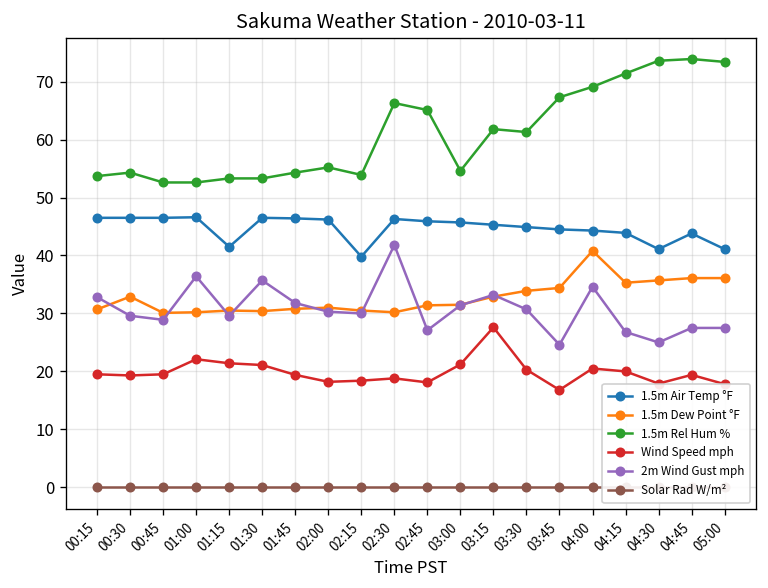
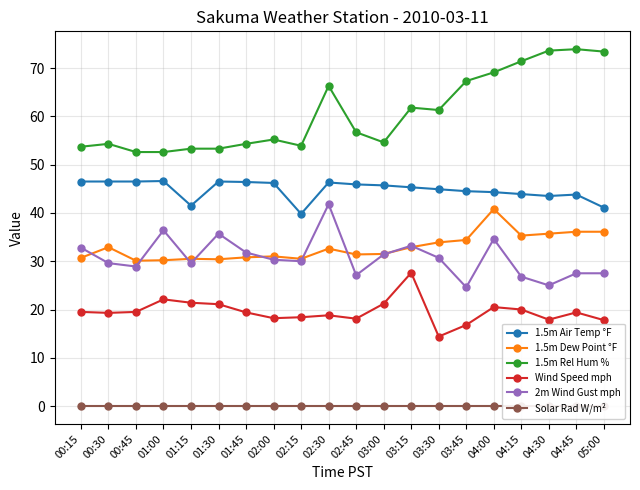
  {
    "1.5m Air Temp °F": {
      "00:15": 47,
      "00:30": 47,
      "00:45": 47,
      "01:00": 47,
      "01:15": 42,
      "01:30": 47,
      "01:45": 46,
      "02:00": 46,
      "02:15": 40,
      "02:30": 46,
      "02:45": 46,
      "03:00": 46,
      "03:15": 45,
      "03:30": 45,
      "03:45": 45,
      "04:00": 44,
      "04:15": 44,
-     "04:30": 41,
+     "04:30": 44,
      "04:45": 44,
      "05:00": 41
    },
    "1.5m Dew Point °F": {
      "00:15": 31,
      "00:30": 33,
      "00:45": 30,
      "01:00": 30,
      "01:15": 31,
      "01:30": 30,
      "01:45": 31,
      "02:00": 31,
-     "02:30": 30,
+     "02:30": 33,
      "02:45": 31,
      "03:30": 34,
      "03:45": 34,
      "04:00": 41,
      "04:15": 35,
      "04:30": 36,
      "04:45": 36,
      "05:00": 36
    },
    "1.5m Rel Hum %": {
      "00:15": 54,
      "00:30": 54,
      "00:45": 53,
      "01:00": 53,
      "01:15": 53,
      "01:30": 53,
      "01:45": 54,
      "02:00": 55,
      "02:15": 54,
      "02:30": 66,
-     "02:45": 65,
+     "02:45": 57,
      "03:00": 55,
      "03:15": 62,
      "03:30": 61,
      "03:45": 67,
      "04:00": 69,
      "04:15": 71,
      "04:30": 74,
      "04:45": 74,
      "05:00": 73
    },
    "Wind Speed mph": {
      "00:15": 20,
      "00:30": 19,
      "00:45": 20,
      "01:00": 22,
      "01:15": 21,
      "01:30": 21,
      "01:45": 19,
      "02:00": 18,
      "02:15": 18,
      "02:30": 19,
      "02:45": 18,
      "03:00": 21,
      "03:15": 28,
-     "03:30": 20,
+     "03:30": 14,
      "03:45": 17,
      "04:00": 21,
      "04:15": 20,
      "04:30": 18,
      "04:45": 19,
      "05:00": 18
    },
    "2m Wind Gust mph": {
      "00:15": 33,
      "00:30": 30,
      "00:45": 29,
      "01:00": 36,
      "01:15": 30,
      "01:30": 36,
      "01:45": 32,
      "02:00": 30,
      "02:30": 42,
      "02:45": 27,
      "03:30": 31,
      "03:45": 25,
      "04:00": 35,
      "04:15": 27,
      "04:30": 25,
      "04:45": 28,
      "05:00": 28
    },
    "Solar Rad W/m²": {
      "00:15": 0,
      "00:30": 0,
      "00:45": 0,
      "01:00": 0,
      "01:15": 0,
      "01:30": 0,
      "01:45": 0,
      "02:00": 0,
      "02:15": 0,
      "02:30": 0,
      "02:45": 0,
      "03:00": 0,
      "03:15": 0,
      "03:30": 0,
      "03:45": 0,
      "04:00": 0
    }
  }
